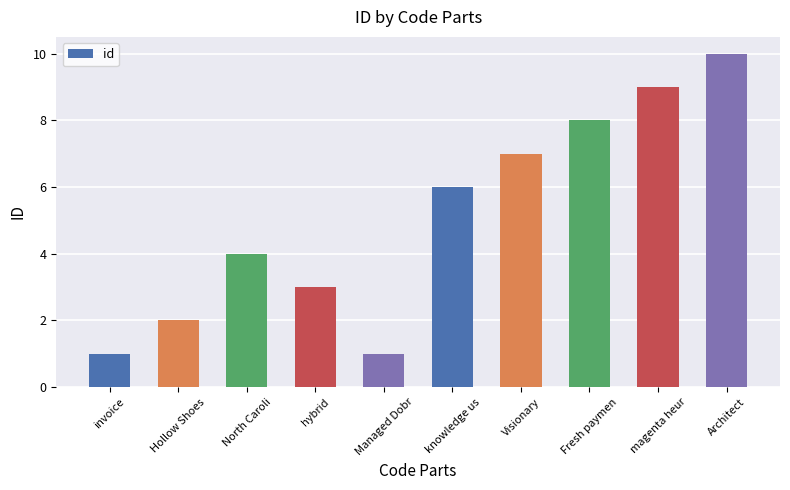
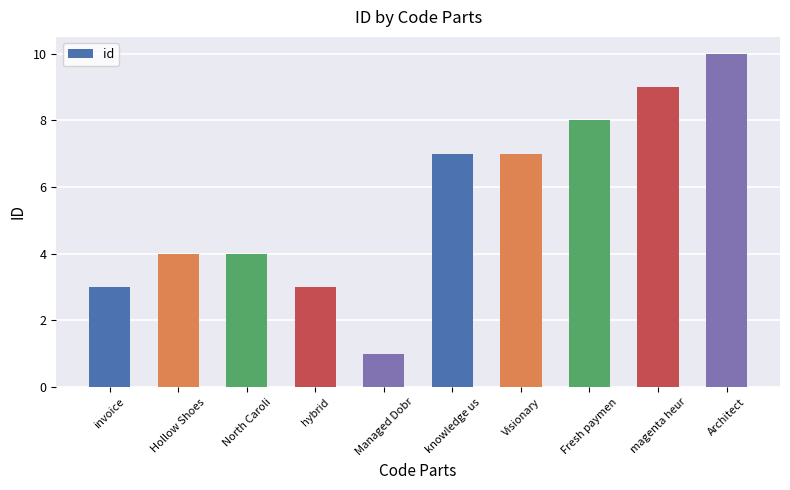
  {
-   "invoice": 1,
-   "Hollow Shoes": 2,
+   "invoice": 3,
+   "Hollow Shoes": 4,
    "North Caroli": 4,
    "hybrid": 3,
    "Managed Dobr": 1,
-   "knowledge us": 6,
+   "knowledge us": 7,
    "Visionary": 7,
    "Fresh paymen": 8,
    "magenta heur": 9,
    "Architect": 10
  }
